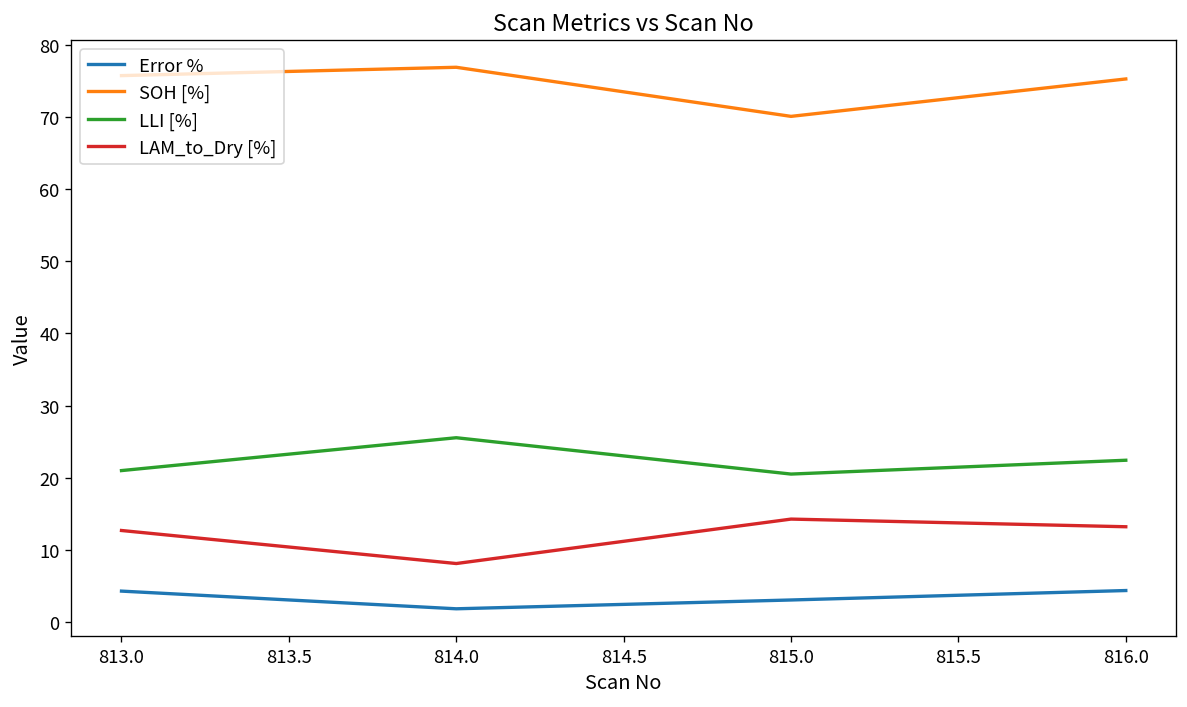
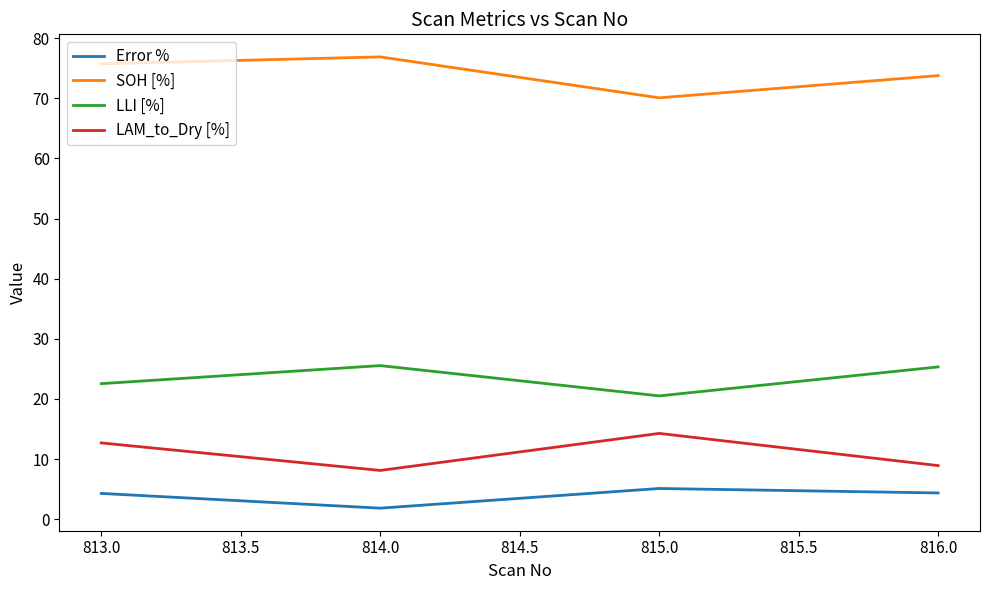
  {
    "Error %": {
      "813.0": 4,
      "814.0": 2,
-     "815.0": 3,
+     "815.0": 5,
      "816.0": 4
    },
    "SOH [%]": {
      "814.0": 77,
      "815.0": 70,
-     "816.0": 75
+     "816.0": 74
    },
    "LLI [%]": {
-     "813.0": 21,
+     "813.0": 23,
      "814.0": 26,
      "815.0": 20,
-     "816.0": 22
+     "816.0": 25
    },
    "LAM_to_Dry [%]": {
      "813.0": 13,
      "814.0": 8,
      "815.0": 14,
-     "816.0": 13
+     "816.0": 9
    }
  }
